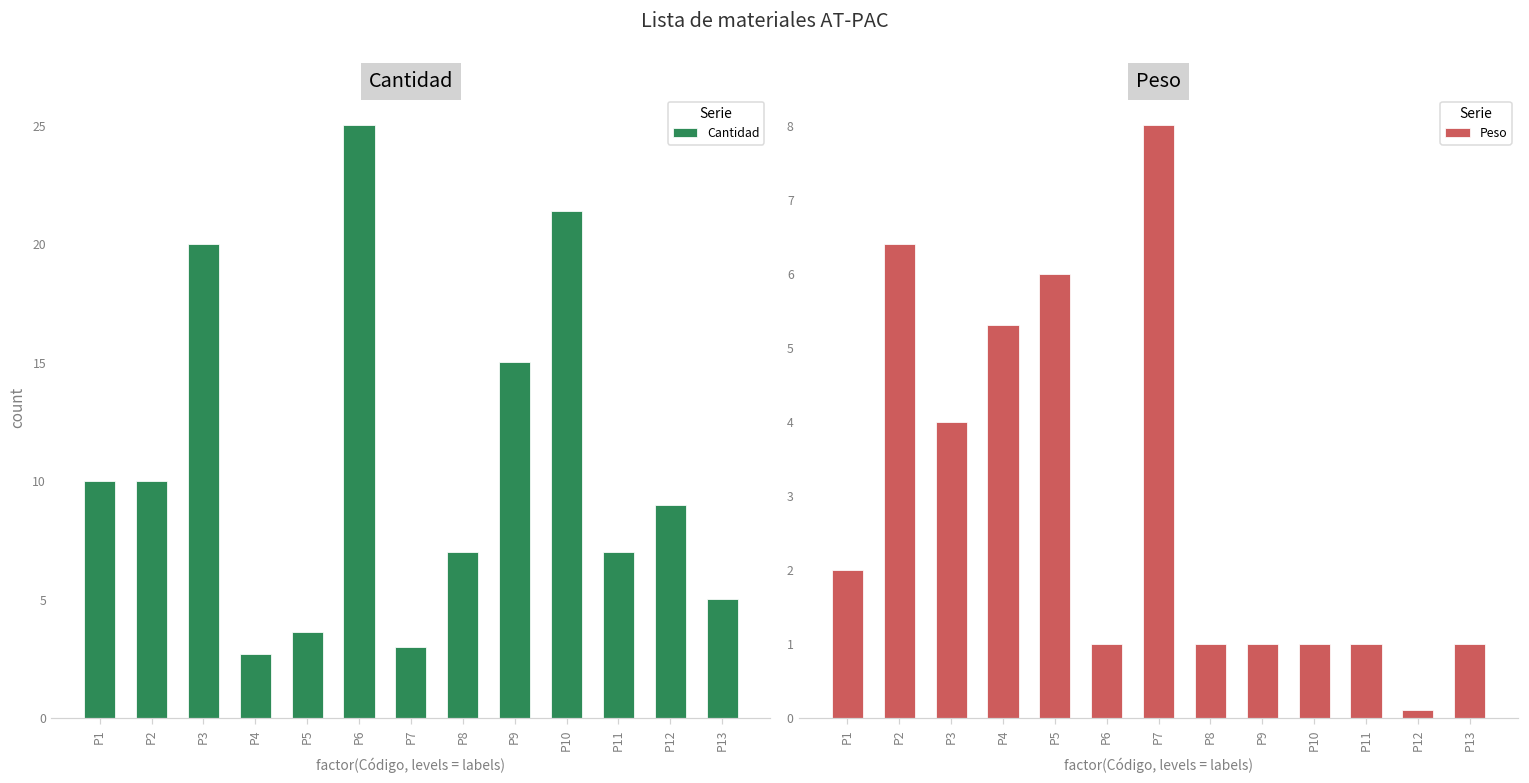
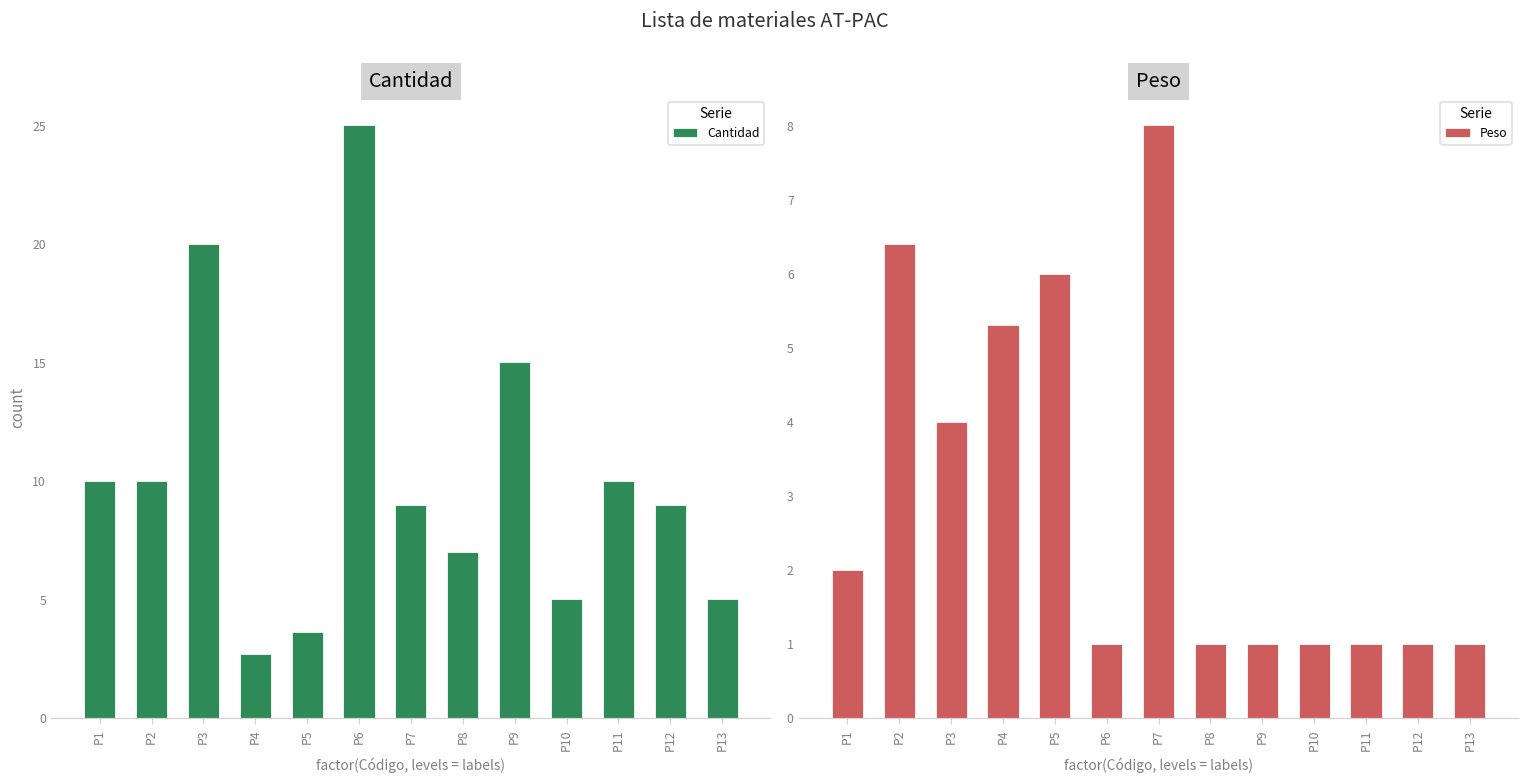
  {
    "Cantidad": {
      "P1": 10.0,
      "P2": 10.0,
      "P3": 20.0,
      "P4": 2.7,
      "P5": 3.6,
      "P6": 25.0,
-     "P7": 3,
+     "P7": 9,
      "P8": 7.0,
      "P9": 15.0,
-     "P10": 21.4,
-     "P11": 7,
+     "P10": 5.0,
+     "P11": 10,
      "P12": 9.0,
      "P13": 5.0
    },
    "Peso": {
      "P1": 2.0,
      "P2": 6.4,
      "P3": 4.0,
      "P4": 5.3,
      "P5": 6.0,
      "P6": 1.0,
      "P7": 8.0,
      "P8": 1.0,
      "P9": 1.0,
      "P10": 1.0,
      "P11": 1.0,
-     "P12": 0.1,
+     "P12": 1.0,
      "P13": 1.0
    }
  }
